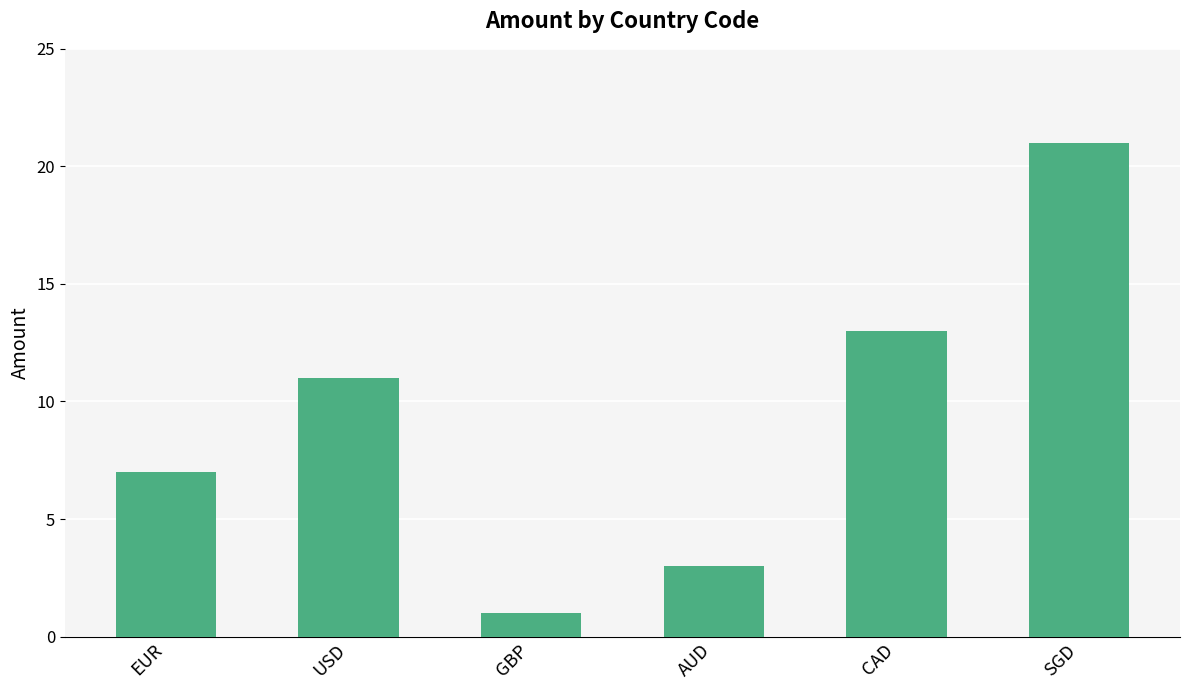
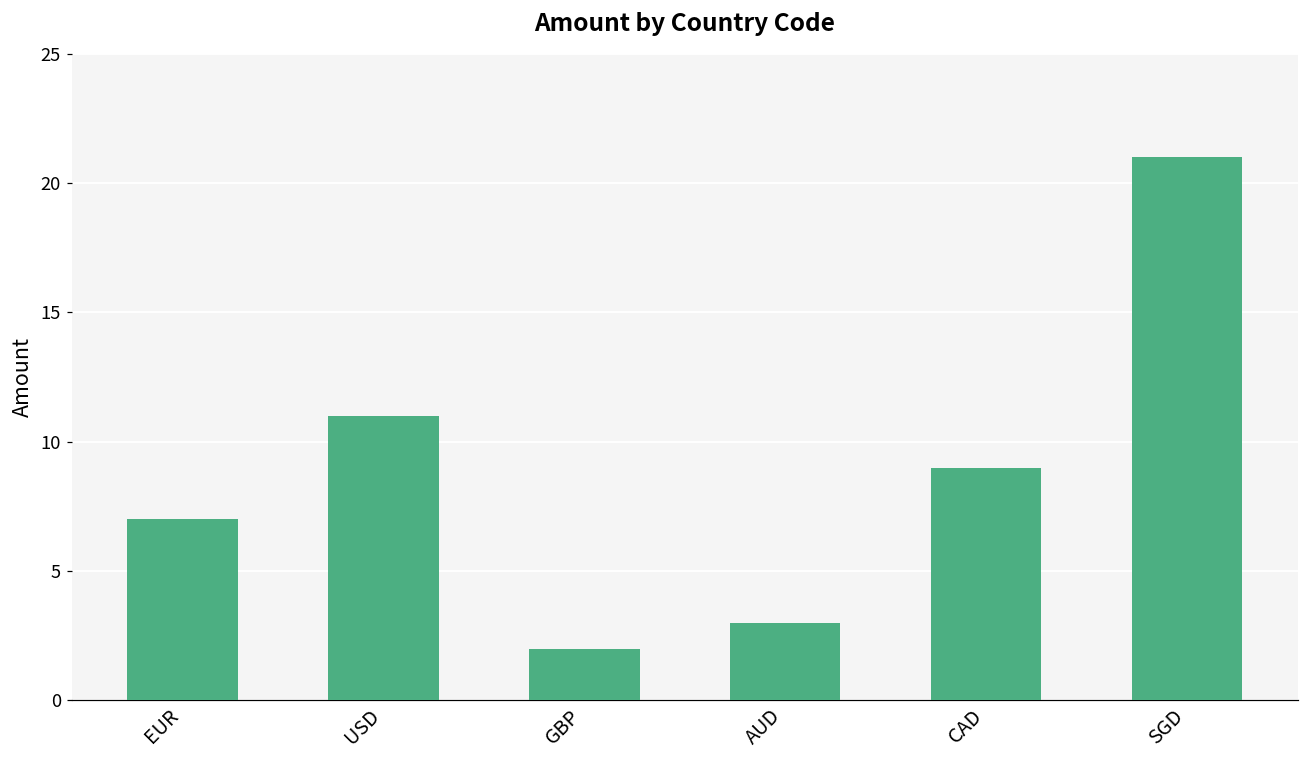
  {
    "EUR": 7,
    "USD": 11,
-   "GBP": 1,
+   "GBP": 2,
    "AUD": 3,
-   "CAD": 13,
+   "CAD": 9,
    "SGD": 21
  }
